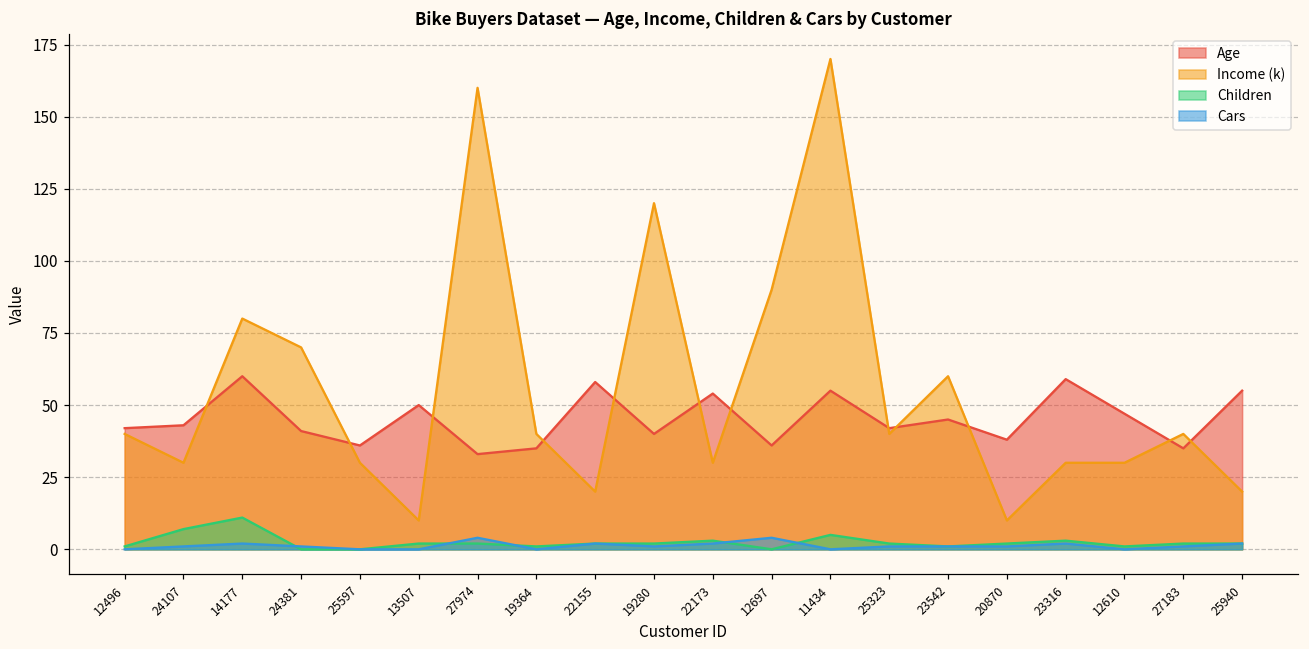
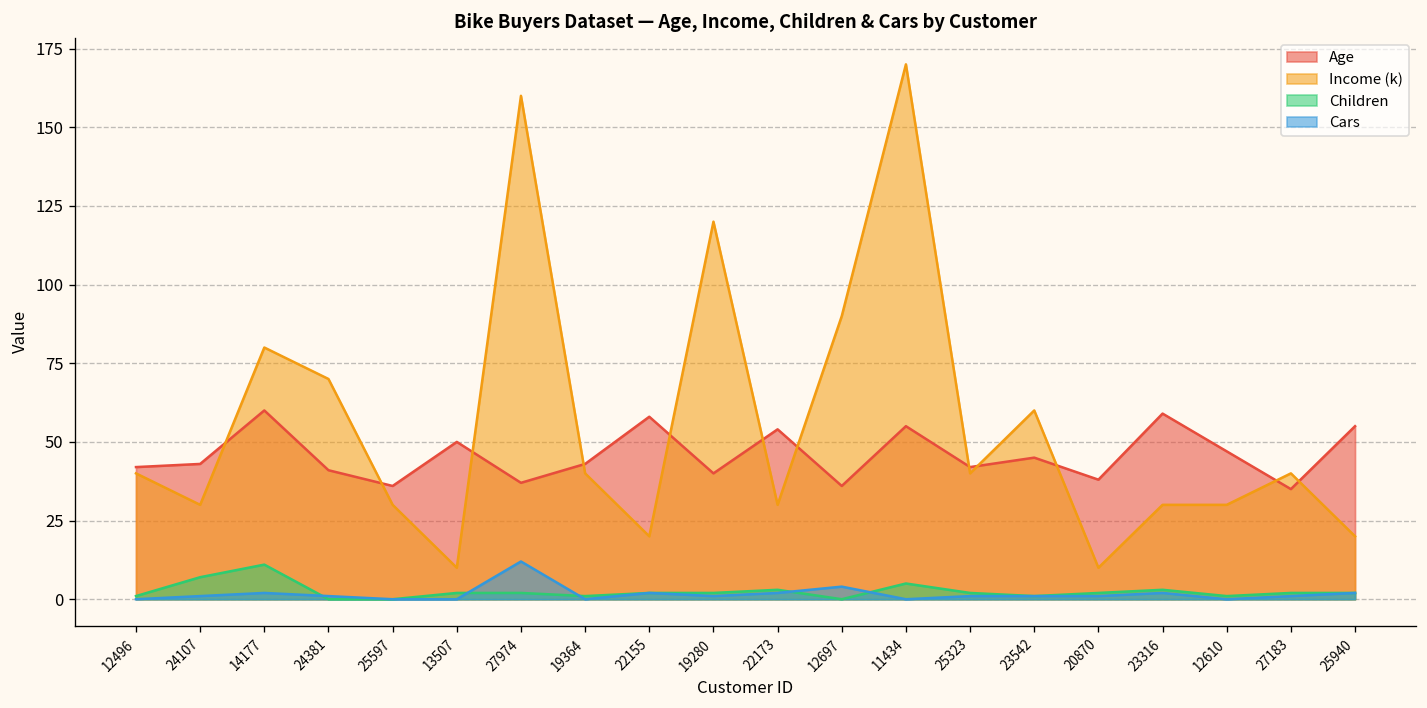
  {
    "Age": {
      "12496": 42,
      "24107": 43,
      "14177": 60,
      "24381": 41,
      "25597": 36,
      "13507": 50,
-     "27974": 33,
-     "19364": 35,
+     "27974": 37,
+     "19364": 43,
      "22155": 58,
      "19280": 40,
      "22173": 54,
      "12697": 36,
      "11434": 55,
      "25323": 42,
      "23542": 45,
      "20870": 38,
      "23316": 59,
      "12610": 47,
      "27183": 35,
      "25940": 55
    },
    "Income (k)": {
      "12496": 40,
      "24107": 30,
      "14177": 80,
      "24381": 70,
      "25597": 30,
      "13507": 10,
      "27974": 160,
      "19364": 40,
      "22155": 20,
      "19280": 120,
      "22173": 30,
      "12697": 90,
      "11434": 170,
      "25323": 40,
      "23542": 60,
      "20870": 10,
      "23316": 30,
      "12610": 30,
      "27183": 40,
      "25940": 20
    },
    "Children": {
      "12496": 1,
      "24107": 7,
      "14177": 11,
      "24381": 0,
      "13507": 2,
      "27974": 2,
      "19364": 1,
      "19280": 2,
      "22173": 3,
      "12697": 0,
      "11434": 5,
      "25323": 2,
      "20870": 2,
      "23316": 3,
      "12610": 1,
      "27183": 2
    },
    "Cars": {
      "12496": 0,
      "24107": 1,
      "14177": 2,
      "24381": 1,
      "13507": 0,
-     "27974": 4,
+     "27974": 12,
      "19364": 0,
      "19280": 1,
      "22173": 2,
      "12697": 4,
      "11434": 0,
      "25323": 1,
      "20870": 1,
      "23316": 2,
      "12610": 0,
      "27183": 1
    }
  }
